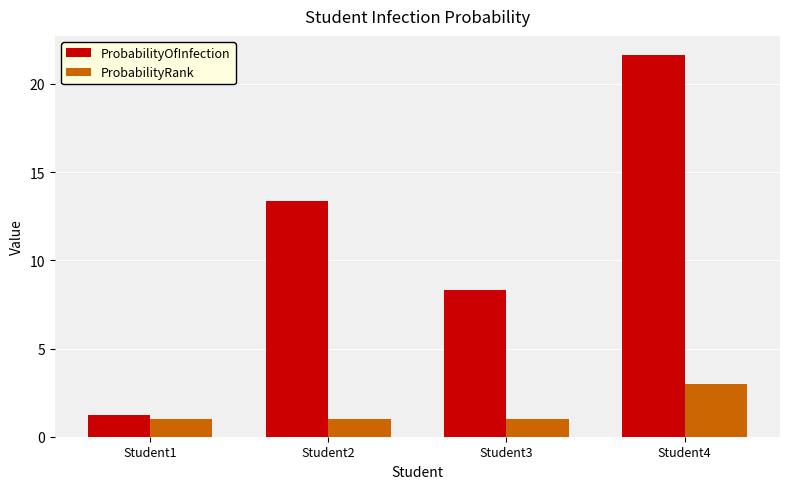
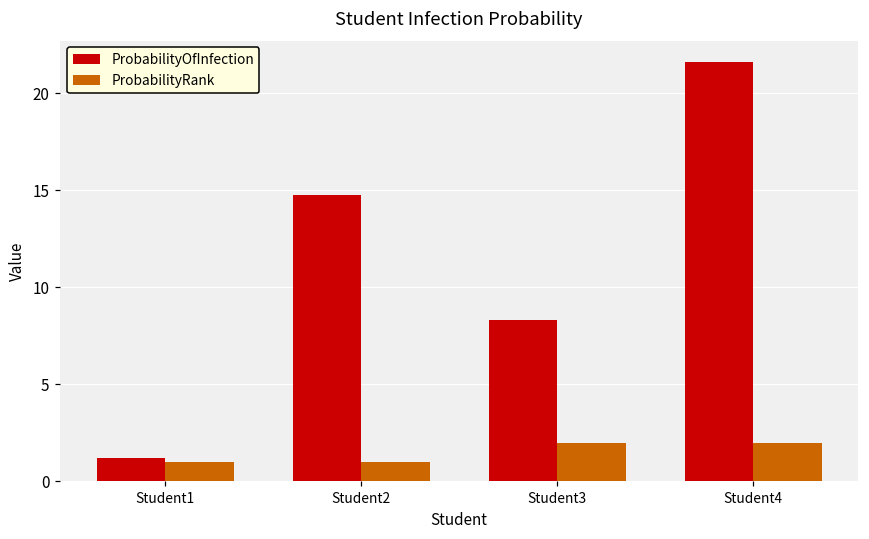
  {
    "ProbabilityOfInfection": {
      "Student1": 1.2,
-     "Student2": 13.4,
+     "Student2": 14.8,
      "Student3": 8.3,
      "Student4": 21.6
    },
    "ProbabilityRank": {
      "Student1": 1,
      "Student2": 1,
-     "Student3": 1,
-     "Student4": 3
+     "Student3": 2,
+     "Student4": 2
    }
  }
